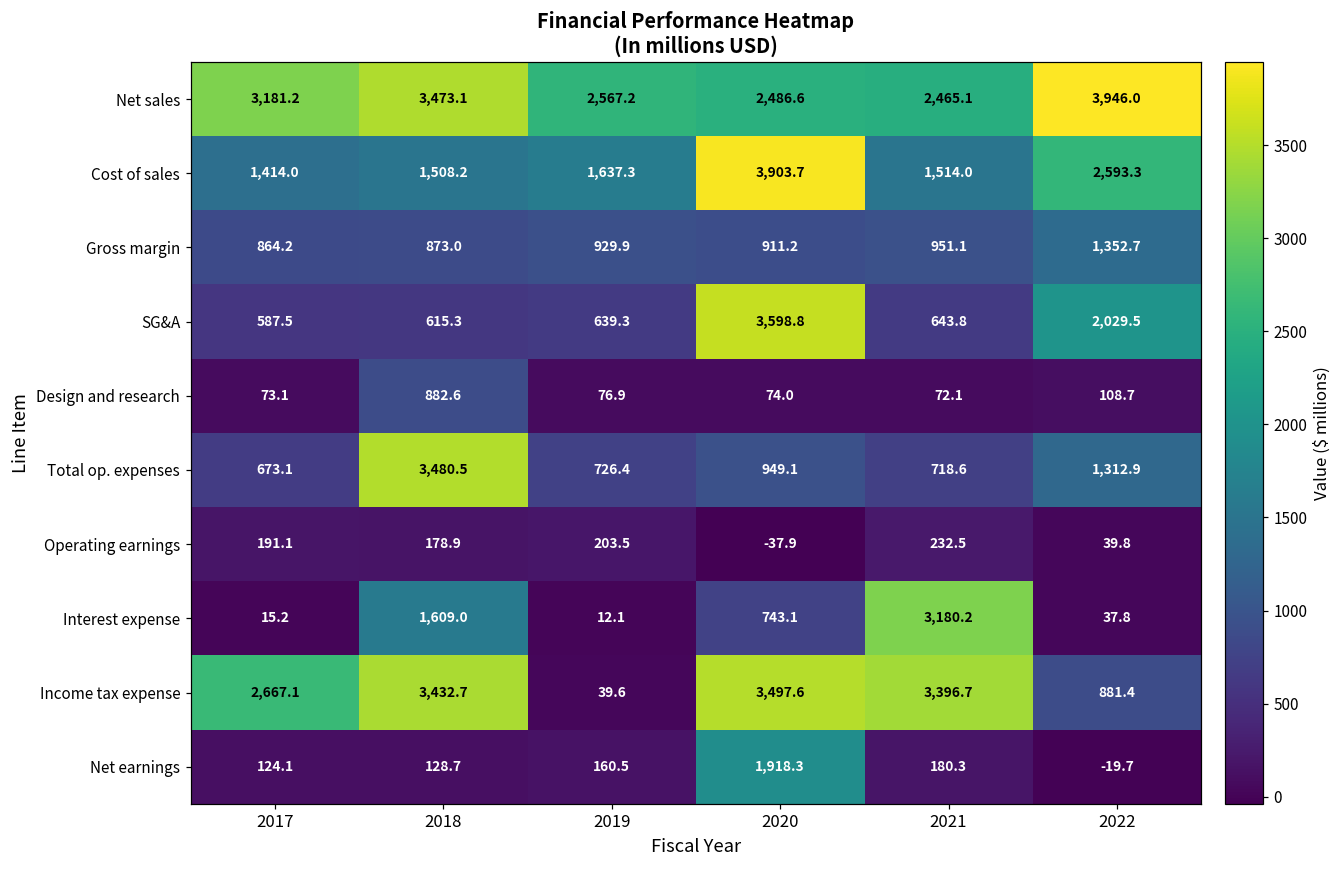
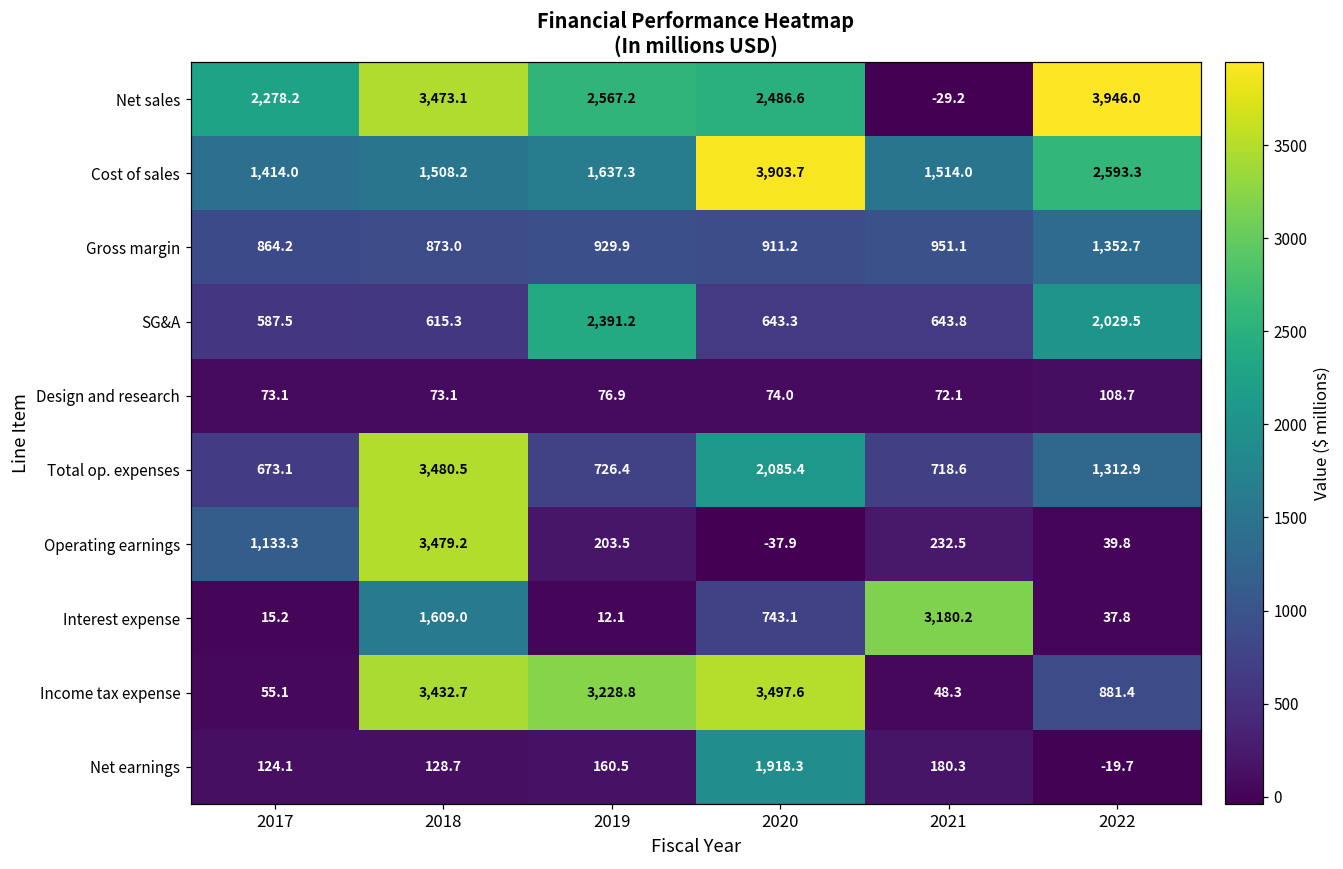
  {
    "Net sales": {
-     "2017": "3,181.2",
+     "2017": "2,278.2",
      "2018": "3,473.1",
      "2019": "2,567.2",
      "2020": "2,486.6",
-     "2021": "2,465.1",
+     "2021": "-29.2",
      "2022": "3,946.0"
    },
    "Cost of sales": {
      "2017": "1,414.0",
      "2018": "1,508.2",
      "2019": "1,637.3",
      "2020": "3,903.7",
      "2021": "1,514.0",
      "2022": "2,593.3"
    },
    "Gross margin": {
      "2017": "864.2",
      "2018": "873.0",
      "2019": "929.9",
      "2020": "911.2",
      "2021": "951.1",
      "2022": "1,352.7"
    },
    "SG&A": {
      "2017": "587.5",
      "2018": "615.3",
-     "2019": "639.3",
-     "2020": "3,598.8",
+     "2019": "2,391.2",
+     "2020": "643.3",
      "2021": "643.8",
      "2022": "2,029.5"
    },
    "Design and research": {
      "2017": "73.1",
-     "2018": "882.6",
+     "2018": "73.1",
      "2019": "76.9",
      "2020": "74.0",
      "2021": "72.1",
      "2022": "108.7"
    },
    "Total op. expenses": {
      "2017": "673.1",
      "2018": "3,480.5",
      "2019": "726.4",
-     "2020": "949.1",
+     "2020": "2,085.4",
      "2021": "718.6",
      "2022": "1,312.9"
    },
    "Operating earnings": {
-     "2017": "191.1",
-     "2018": "178.9",
+     "2017": "1,133.3",
+     "2018": "3,479.2",
      "2019": "203.5",
      "2020": "-37.9",
      "2021": "232.5",
      "2022": "39.8"
    },
    "Interest expense": {
      "2017": "15.2",
      "2018": "1,609.0",
      "2019": "12.1",
      "2020": "743.1",
      "2021": "3,180.2",
      "2022": "37.8"
    },
    "Income tax expense": {
-     "2017": "2,667.1",
+     "2017": "55.1",
      "2018": "3,432.7",
-     "2019": "39.6",
+     "2019": "3,228.8",
      "2020": "3,497.6",
-     "2021": "3,396.7",
+     "2021": "48.3",
      "2022": "881.4"
    },
    "Net earnings": {
      "2017": "124.1",
      "2018": "128.7",
      "2019": "160.5",
      "2020": "1,918.3",
      "2021": "180.3",
      "2022": "-19.7"
    }
  }
